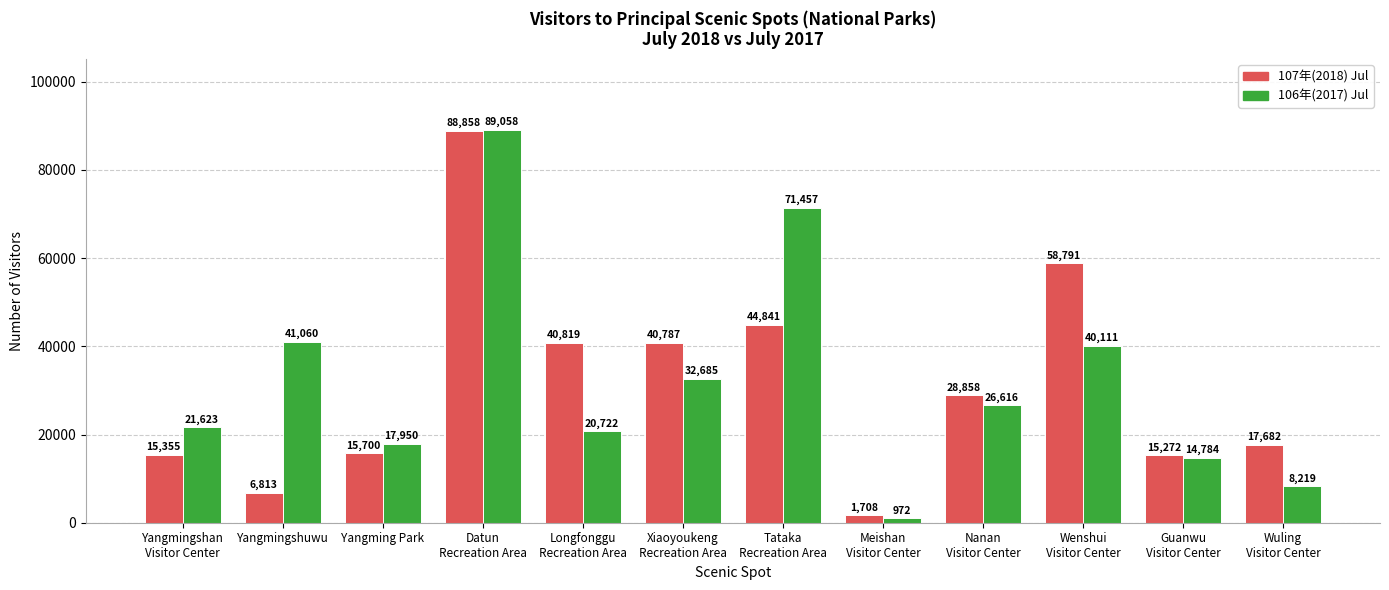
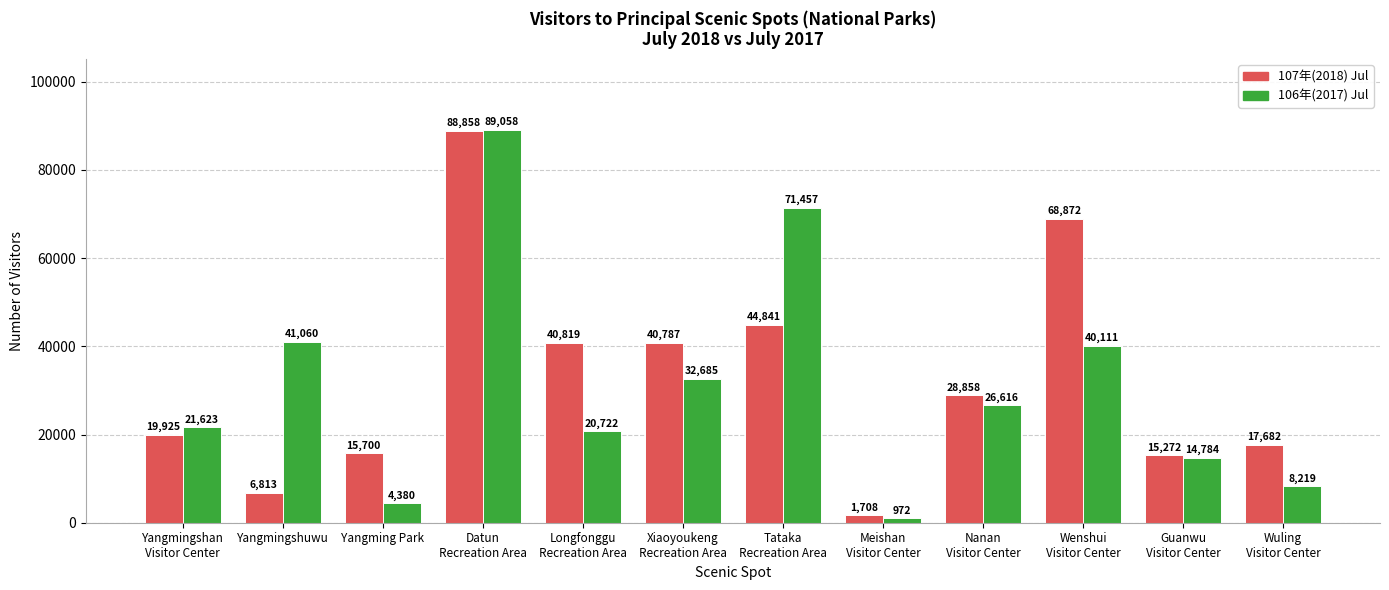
  {
    "107年(2018) Jul": {
-     "Yangmingshan Visitor Center": "15,355",
+     "Yangmingshan Visitor Center": "19,925",
      "Yangmingshuwu": "6,813",
      "Yangming Park": "15,700",
      "Datun Recreation Area": "88,858",
      "Longfonggu Recreation Area": "40,819",
      "Xiaoyoukeng Recreation Area": "40,787",
      "Tataka Recreation Area": "44,841",
      "Meishan Visitor Center": "1,708",
      "Nanan Visitor Center": "28,858",
-     "Wenshui Visitor Center": "58,791",
+     "Wenshui Visitor Center": "68,872",
      "Guanwu Visitor Center": "15,272",
      "Wuling Visitor Center": "17,682"
    },
    "106年(2017) Jul": {
      "Yangmingshan Visitor Center": "21,623",
      "Yangmingshuwu": "41,060",
-     "Yangming Park": "17,950",
+     "Yangming Park": "4,380",
      "Datun Recreation Area": "89,058",
      "Longfonggu Recreation Area": "20,722",
      "Xiaoyoukeng Recreation Area": "32,685",
      "Tataka Recreation Area": "71,457",
      "Meishan Visitor Center": "972",
      "Nanan Visitor Center": "26,616",
      "Wenshui Visitor Center": "40,111",
      "Guanwu Visitor Center": "14,784",
      "Wuling Visitor Center": "8,219"
    }
  }
